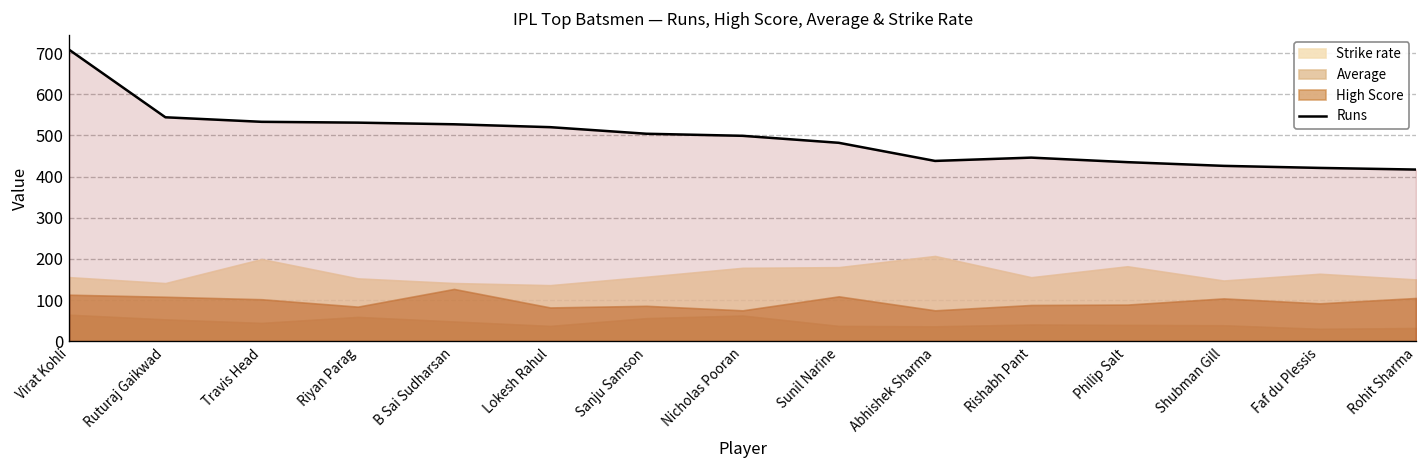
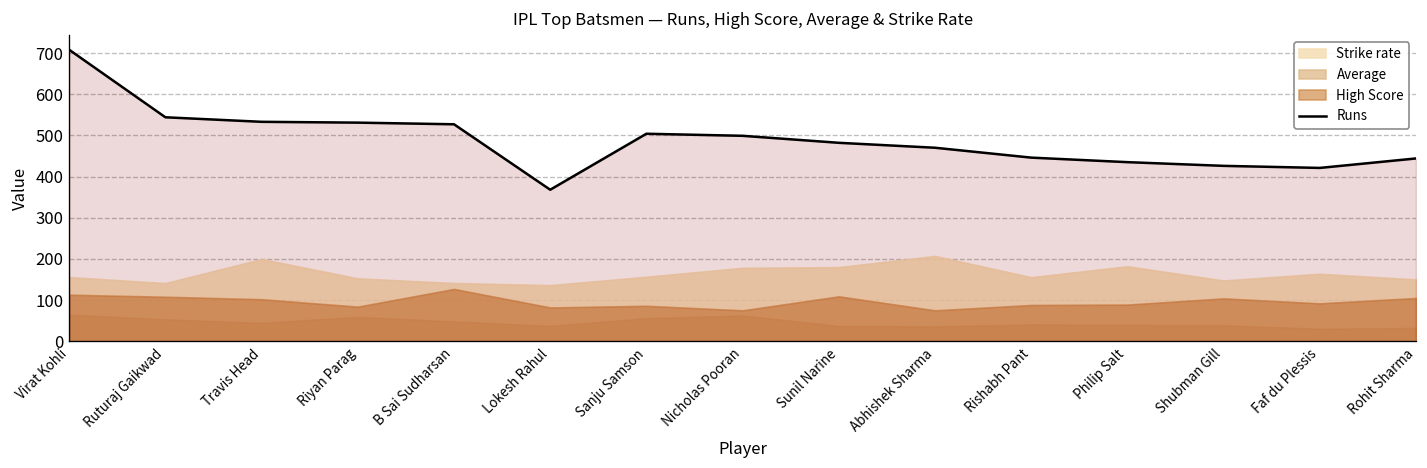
  {
    "Runs": {
      "Virat Kohli": 710,
      "Ruturaj Gaikwad": 540,
      "Travis Head": 530,
      "Riyan Parag": 530,
      "B Sai Sudharsan": 530,
-     "Lokesh Rahul": 520,
+     "Lokesh Rahul": 370,
      "Sanju Samson": 500,
      "Nicholas Pooran": 500,
      "Sunil Narine": 480,
-     "Abhishek Sharma": 440,
+     "Abhishek Sharma": 470,
      "Rishabh Pant": 450,
      "Philip Salt": 440,
      "Shubman Gill": 430,
      "Faf du Plessis": 420,
-     "Rohit Sharma": 420
+     "Rohit Sharma": 440
    },
    "High Score": {
      "Virat Kohli": 110,
      "Ruturaj Gaikwad": 110,
      "Travis Head": 100,
      "Riyan Parag": 80,
      "B Sai Sudharsan": 130,
      "Lokesh Rahul": 80,
      "Sanju Samson": 90,
      "Nicholas Pooran": 80,
      "Sunil Narine": 110,
      "Abhishek Sharma": 80,
      "Rishabh Pant": 90,
      "Philip Salt": 90,
      "Shubman Gill": 100,
      "Faf du Plessis": 90,
      "Rohit Sharma": 110
    }
  }
